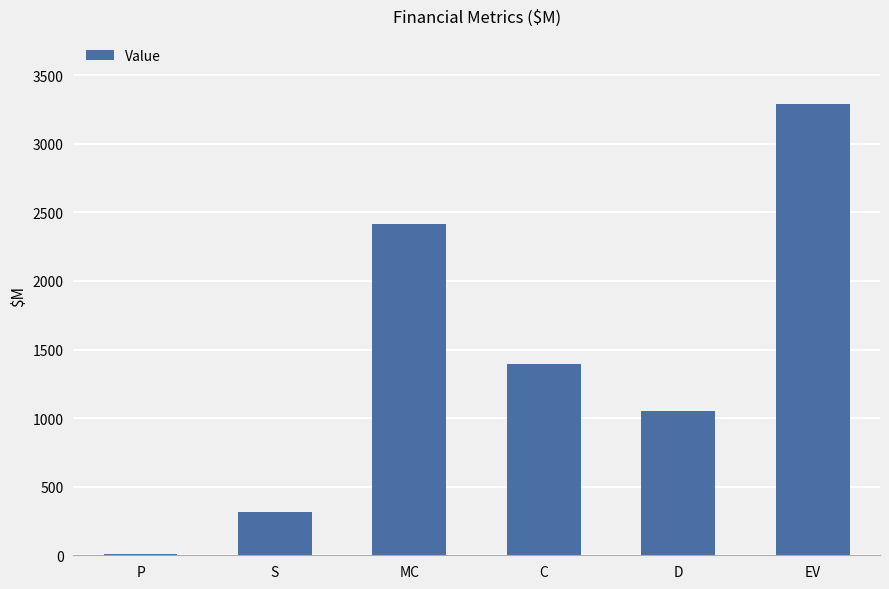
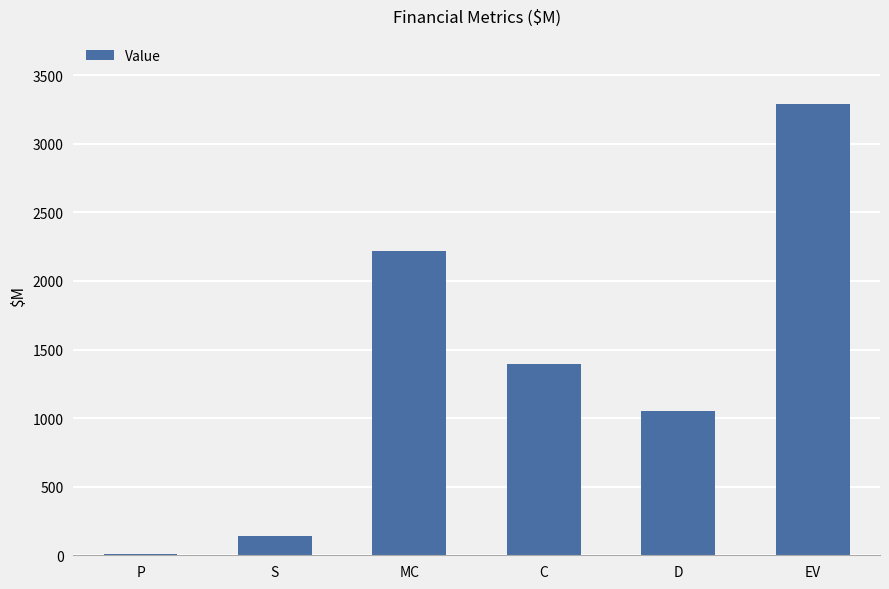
  {
-   "S": 320,
-   "MC": 2410,
+   "S": 140,
+   "MC": 2220,
    "C": 1390,
    "D": 1060,
    "EV": 3290
  }
